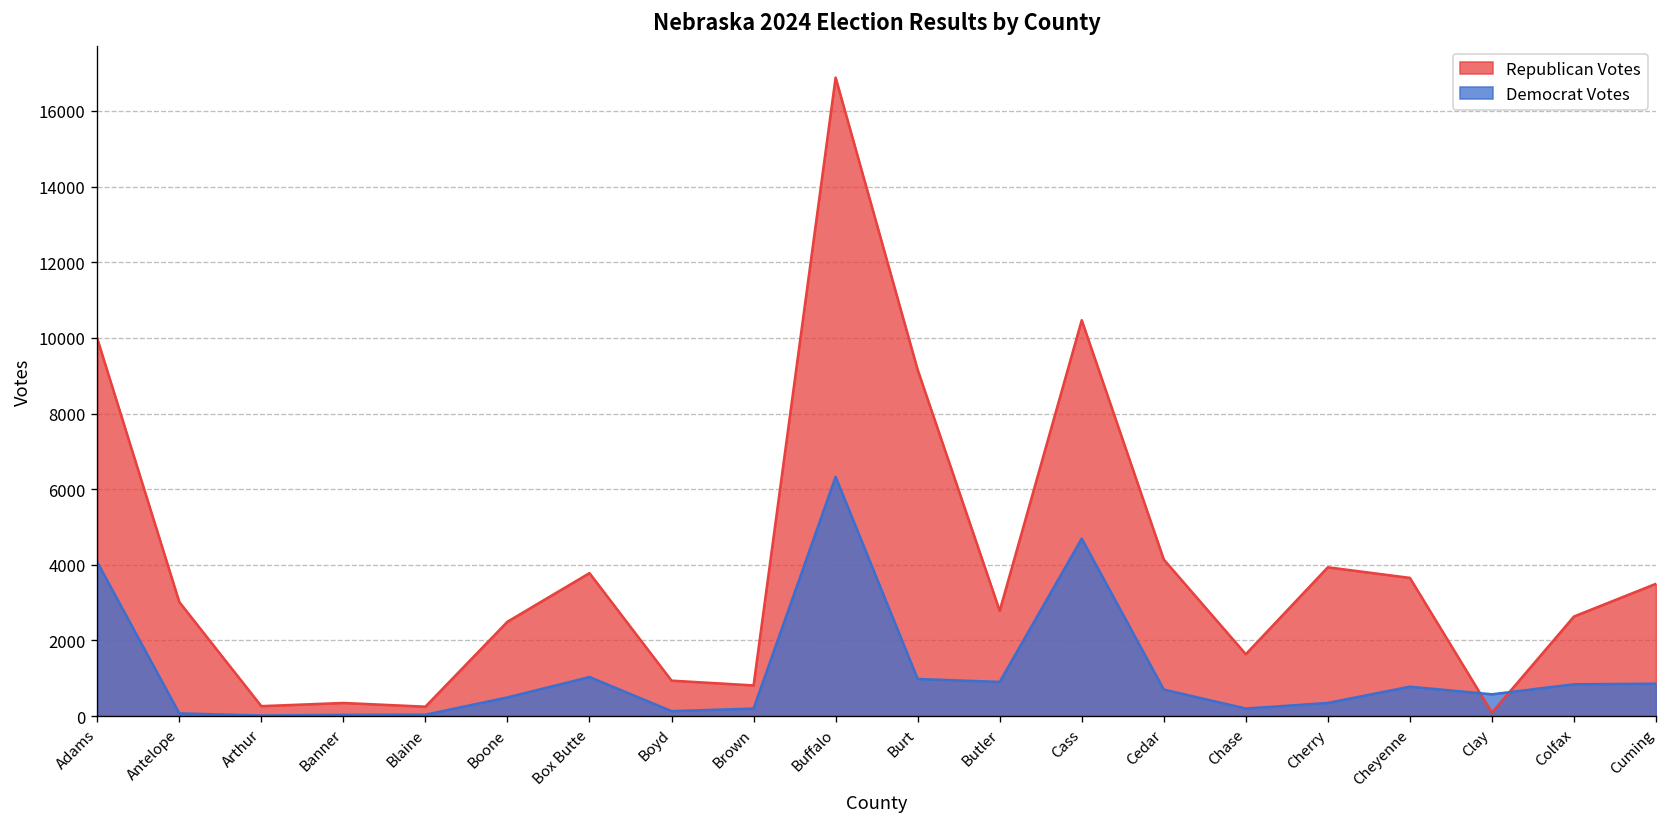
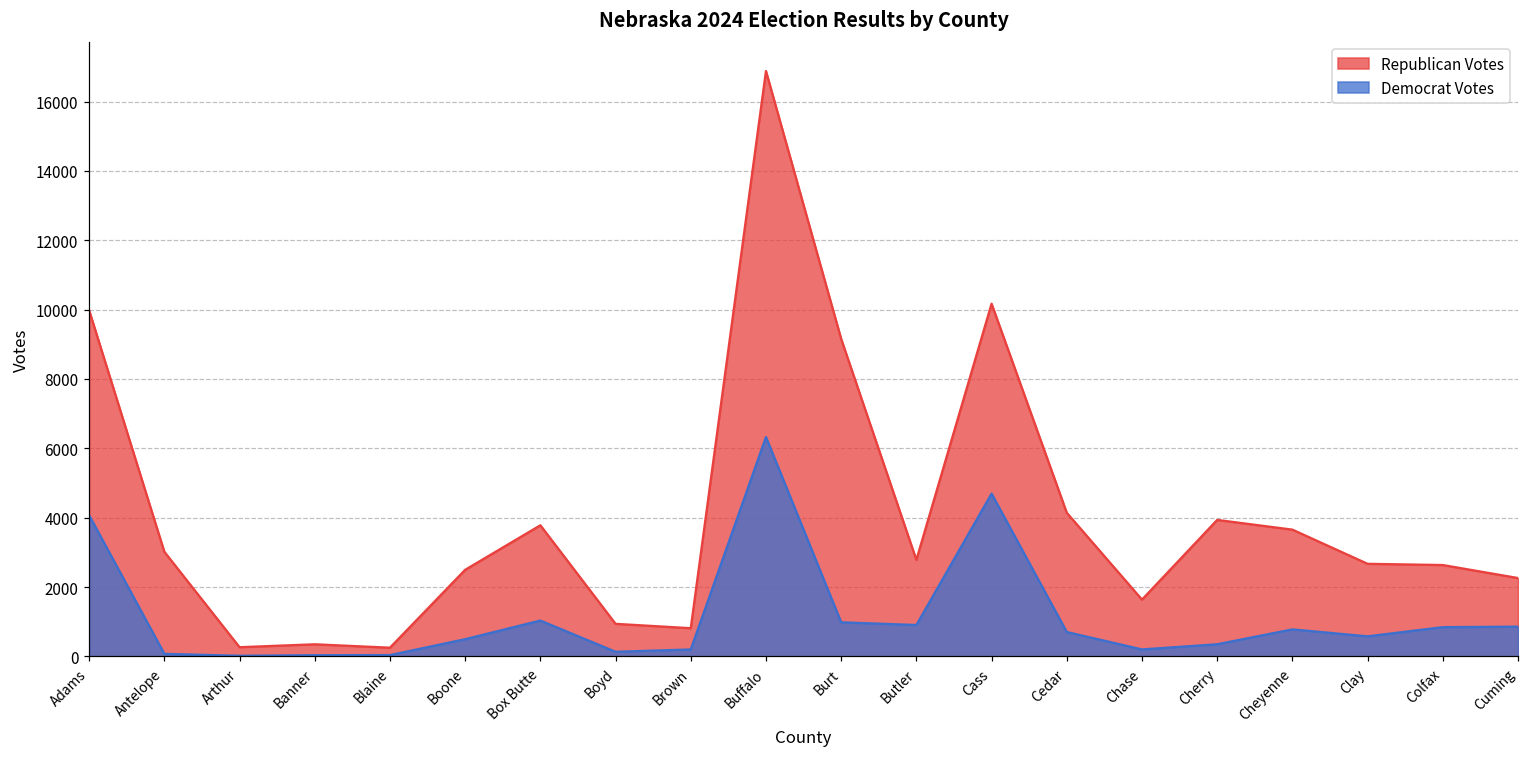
  {
    "Republican Votes": {
      "Adams": 10000,
      "Antelope": 3000,
      "Arthur": 300,
      "Banner": 300,
      "Blaine": 300,
      "Boone": 2500,
      "Box Butte": 3800,
      "Boyd": 900,
      "Brown": 800,
      "Buffalo": 16900,
      "Burt": 9200,
      "Butler": 2800,
-     "Cass": 10500,
+     "Cass": 10200,
      "Cedar": 4100,
      "Chase": 1600,
      "Cherry": 3900,
      "Cheyenne": 3700,
-     "Clay": 100,
+     "Clay": 2700,
      "Colfax": 2600,
-     "Cuming": 3500
+     "Cuming": 2300
    },
    "Democrat Votes": {
      "Adams": 4100,
      "Antelope": 100,
      "Arthur": 0,
      "Banner": 0,
      "Blaine": 0,
      "Boone": 500,
      "Box Butte": 1000,
      "Boyd": 100,
      "Brown": 200,
      "Buffalo": 6300,
      "Burt": 1000,
      "Butler": 900,
      "Cass": 4700,
      "Cedar": 700,
      "Chase": 200,
      "Cherry": 300,
      "Cheyenne": 800,
      "Clay": 600,
      "Colfax": 800,
      "Cuming": 900
    }
  }
